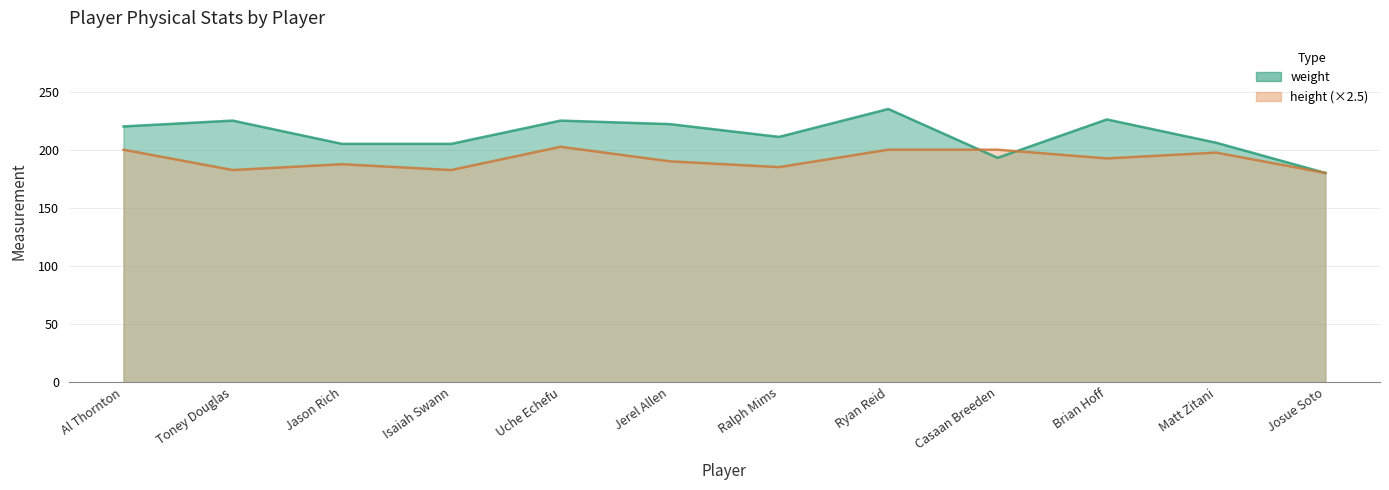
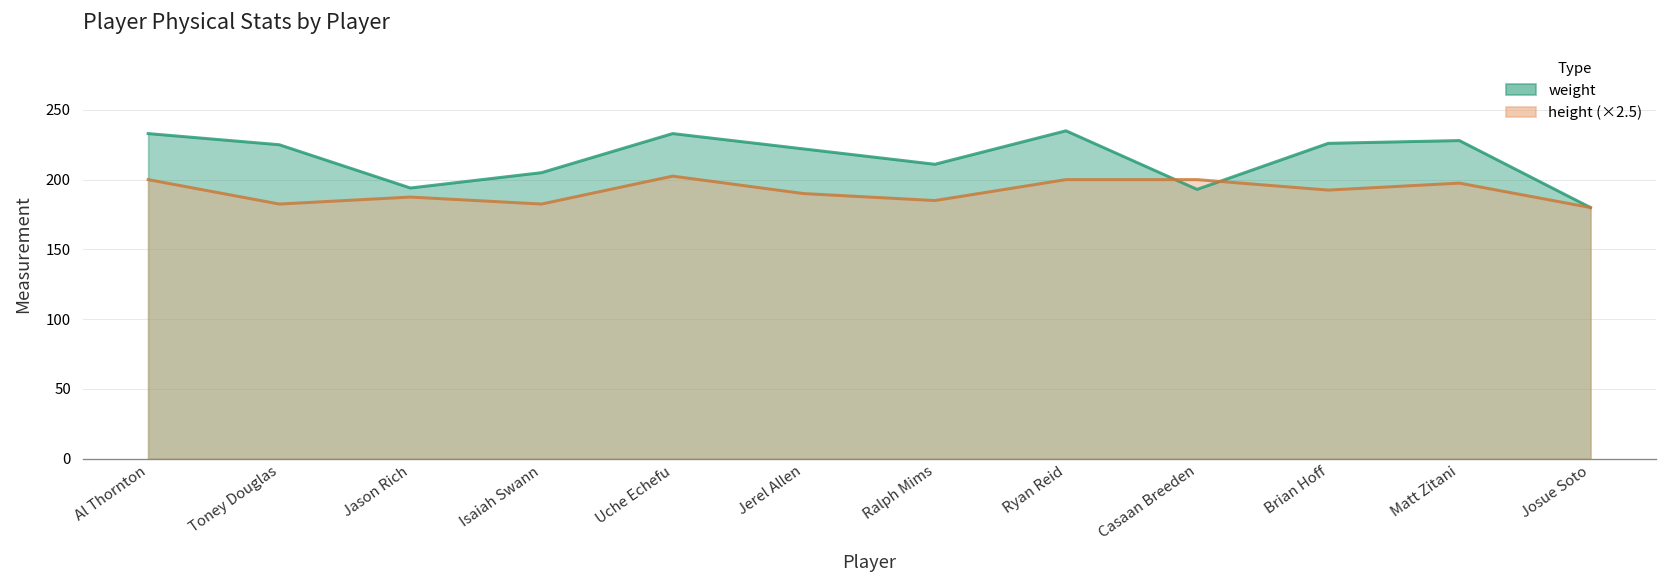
  {
    "weight": {
-     "Al Thornton": 220,
+     "Al Thornton": 233,
      "Toney Douglas": 225,
-     "Jason Rich": 205,
+     "Jason Rich": 194,
      "Isaiah Swann": 205,
-     "Uche Echefu": 225,
+     "Uche Echefu": 233,
      "Jerel Allen": 222,
      "Ralph Mims": 211,
      "Ryan Reid": 235,
      "Casaan Breeden": 193,
      "Brian Hoff": 226,
-     "Matt Zitani": 206
+     "Matt Zitani": 228
    },
    "height (×2.5)": {
      "Al Thornton": 200,
      "Toney Douglas": 183,
      "Jason Rich": 188,
      "Isaiah Swann": 183,
      "Uche Echefu": 203,
      "Jerel Allen": 190,
      "Ralph Mims": 185,
      "Ryan Reid": 200,
      "Casaan Breeden": 200,
      "Brian Hoff": 193,
      "Matt Zitani": 198
    }
  }
